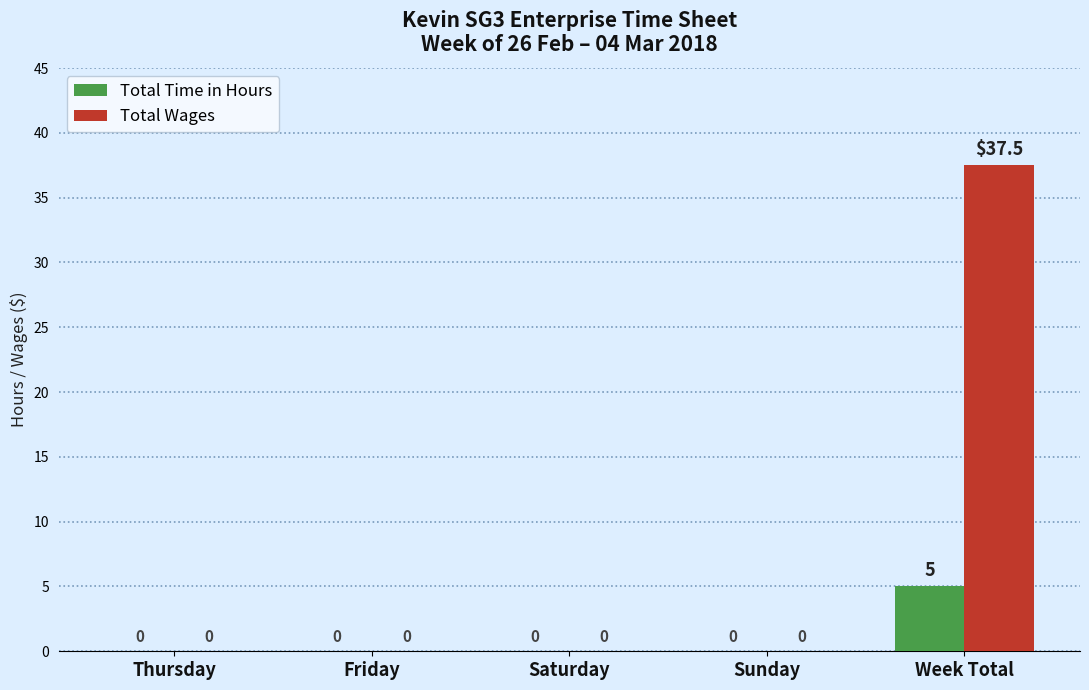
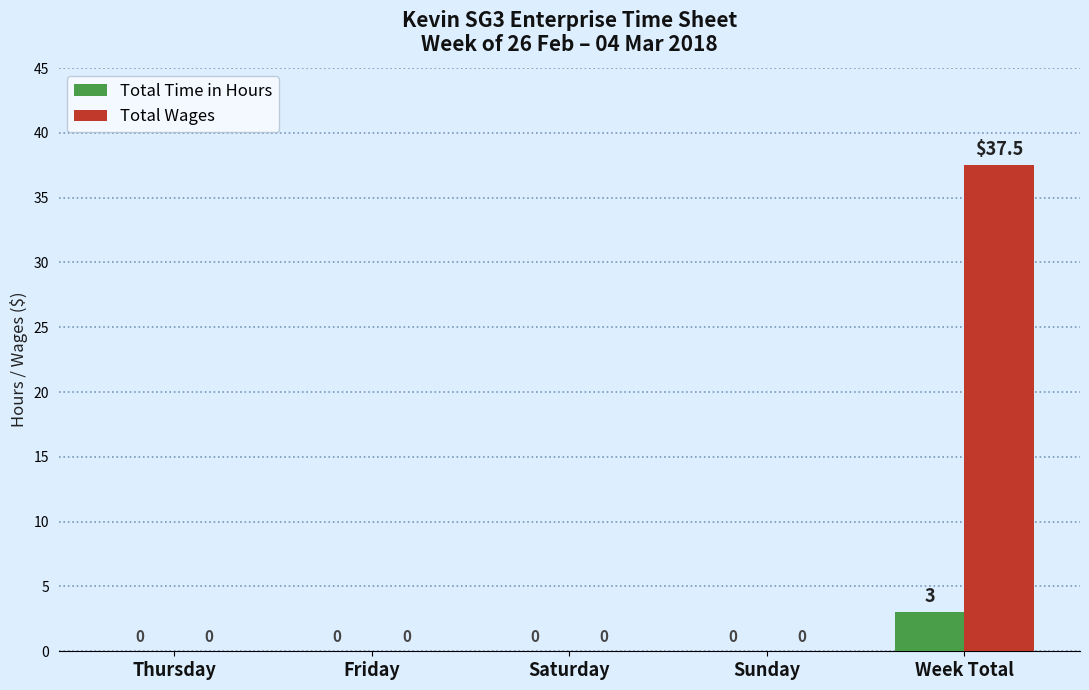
  {
    "Total Time in Hours": {
      "Thursday": "0",
      "Friday": "0",
      "Saturday": "0",
      "Sunday": "0",
-     "Week Total": "5"
+     "Week Total": "3"
    },
    "Total Wages": {
      "Thursday": "0",
      "Friday": "0",
      "Saturday": "0",
      "Sunday": "0",
      "Week Total": "$37.5"
    }
  }
